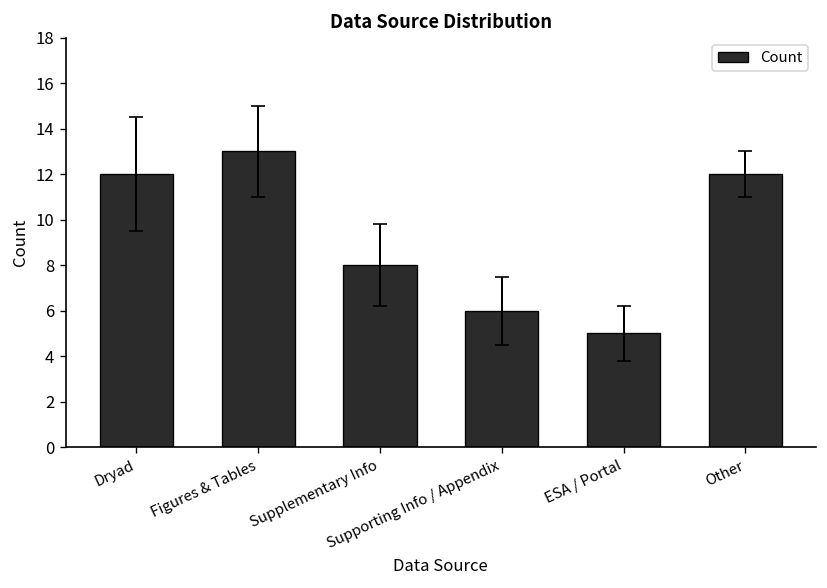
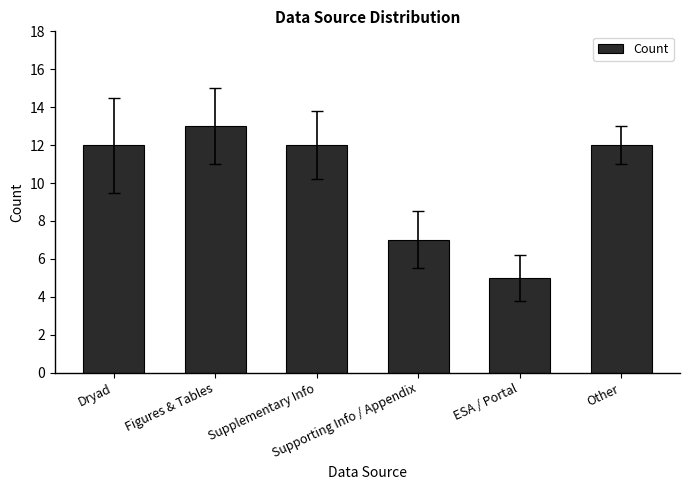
  {
    "Count": {
      "Dryad": 12,
      "Figures & Tables": 13,
-     "Supplementary Info": 8,
-     "Supporting Info / Appendix": 6,
+     "Supplementary Info": 12,
+     "Supporting Info / Appendix": 7,
      "ESA / Portal": 5,
      "Other": 12
    }
  }
